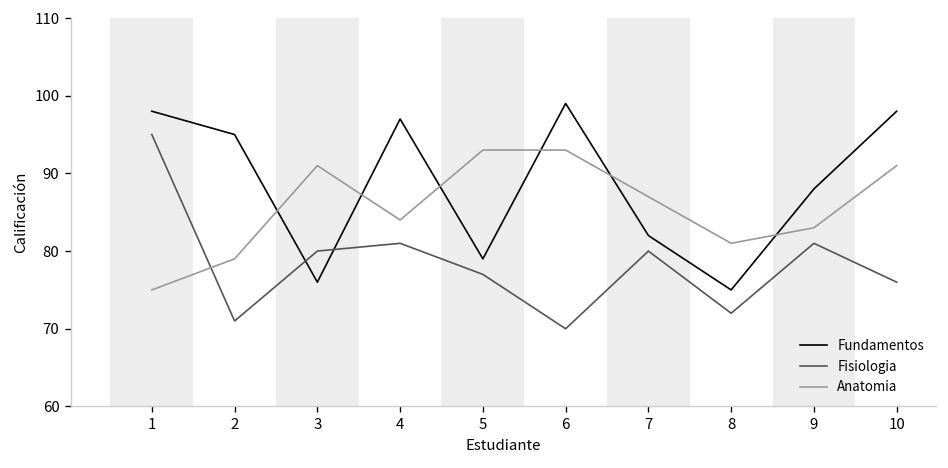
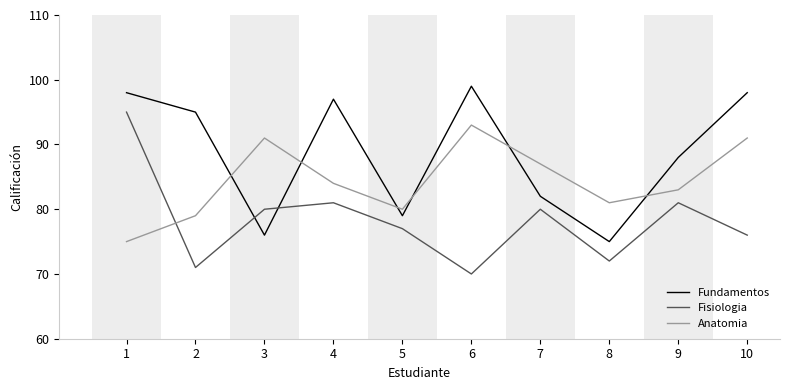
  {
    "Fundamentos": {
      "1": 98,
      "2": 95,
      "3": 76,
      "4": 97,
      "5": 79,
      "6": 99,
      "7": 82,
      "8": 75,
      "9": 88,
      "10": 98
    },
    "Fisiologia": {
      "1": 95,
      "2": 71,
      "3": 80,
      "4": 81,
      "5": 77,
      "6": 70,
      "7": 80,
      "8": 72,
      "9": 81,
      "10": 76
    },
    "Anatomia": {
      "1": 75,
      "2": 79,
      "3": 91,
      "4": 84,
-     "5": 93,
+     "5": 80,
      "6": 93,
      "7": 87,
      "8": 81,
      "9": 83,
      "10": 91
    }
  }
